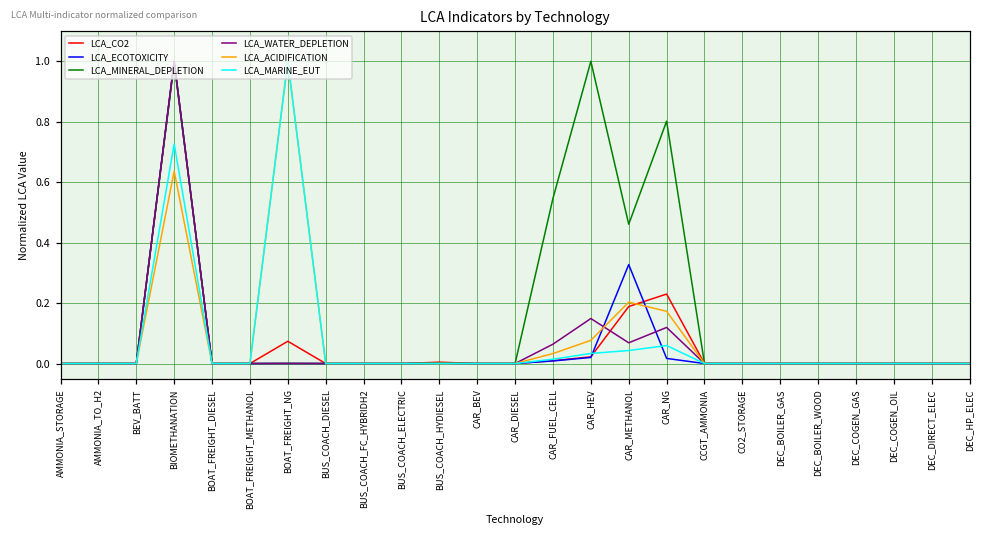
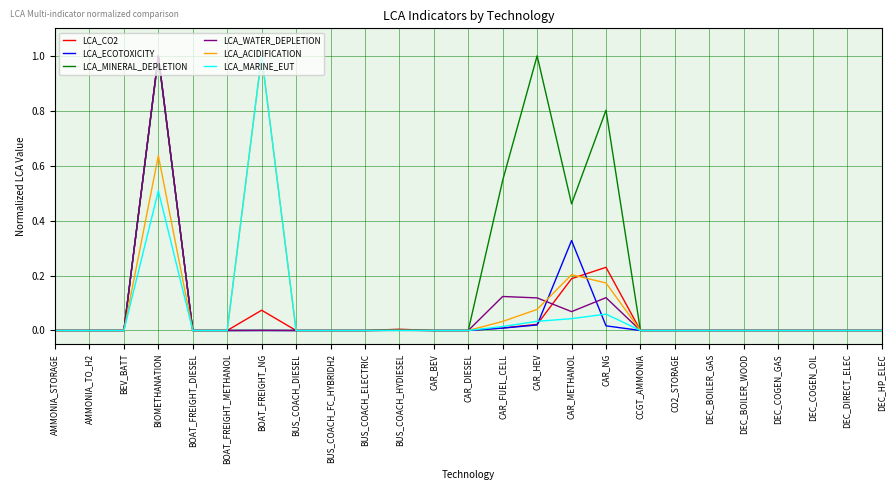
  {
    "LCA_CO2": {
      "BOAT_FREIGHT_NG": 0.07,
      "CAR_METHANOL": 0.19,
      "CAR_NG": 0.23
    },
    "LCA_ECOTOXICITY": {
      "CAR_METHANOL": 0.33,
      "CAR_NG": 0.02
    },
    "LCA_MINERAL_DEPLETION": {
      "CAR_FUEL_CELL": 0.55,
      "CAR_HEV": 1.00,
      "CAR_METHANOL": 0.46,
      "CAR_NG": 0.80
    },
    "LCA_WATER_DEPLETION": {
-     "CAR_FUEL_CELL": 0.06,
-     "CAR_HEV": 0.15,
+     "CAR_FUEL_CELL": 0.12,
+     "CAR_HEV": 0.12,
      "CAR_METHANOL": 0.07,
      "CAR_NG": 0.12
    },
    "LCA_ACIDIFICATION": {
      "BIOMETHANATION": 0.64,
      "CAR_FUEL_CELL": 0.03,
      "CAR_HEV": 0.08,
      "CAR_METHANOL": 0.20,
      "CAR_NG": 0.17
    },
    "LCA_MARINE_EUT": {
-     "BIOMETHANATION": 0.73,
+     "BIOMETHANATION": 0.51,
      "CAR_HEV": 0.03,
      "CAR_METHANOL": 0.04,
      "CAR_NG": 0.06
    }
  }
